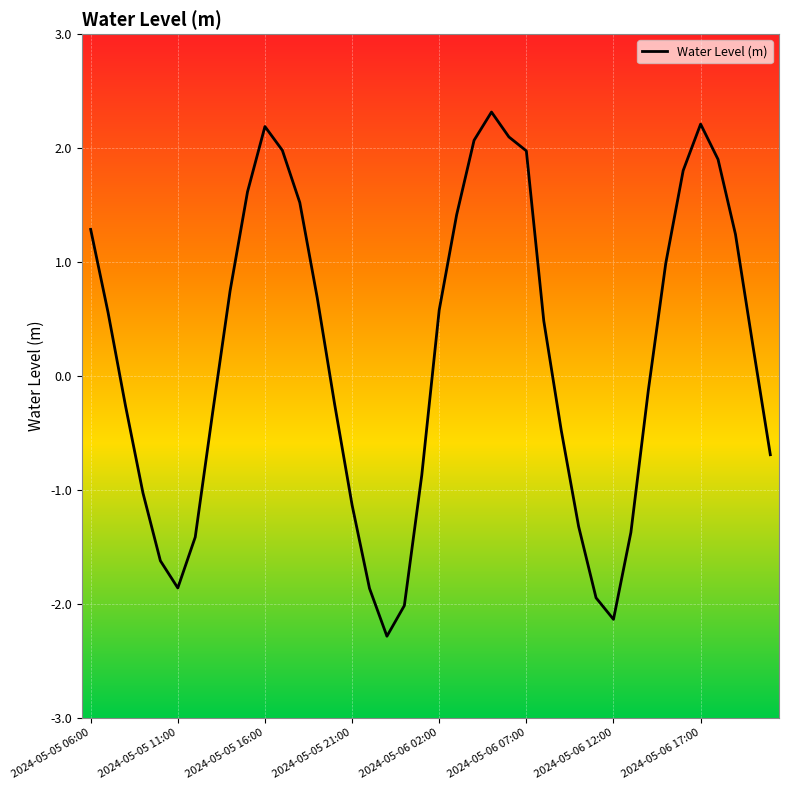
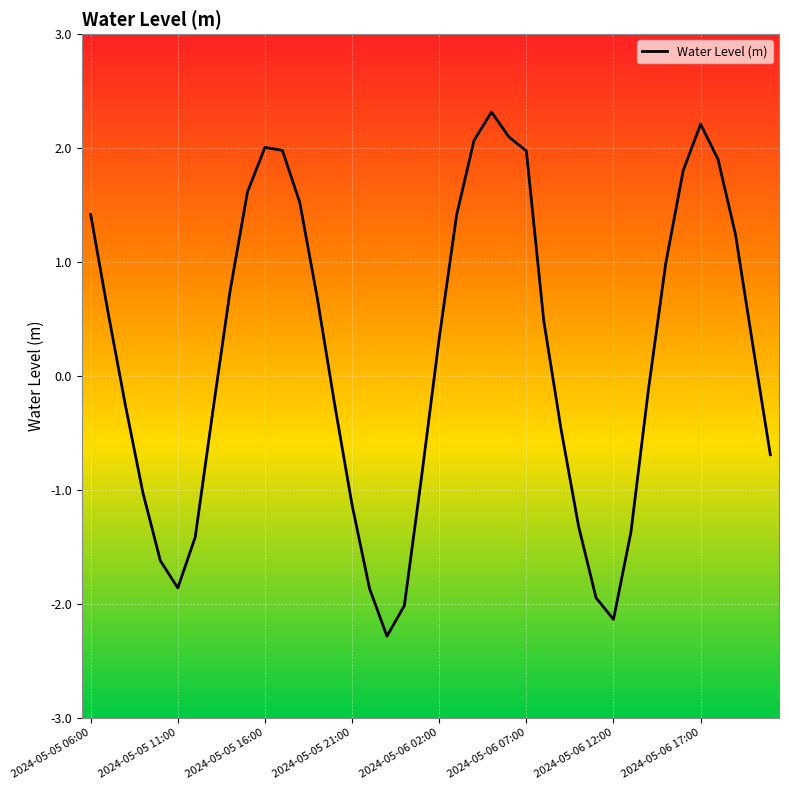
  {
-   "2024-05-05 06:00": 1.29,
+   "2024-05-05 06:00": 1.42,
    "2024-05-05 11:00": -1.86,
-   "2024-05-05 16:00": 2.19,
+   "2024-05-05 16:00": 2.01,
    "2024-05-05 21:00": -1.13,
-   "2024-05-06 02:00": 0.58,
+   "2024-05-06 02:00": 0.33,
    "2024-05-06 07:00": 1.98,
    "2024-05-06 12:00": -2.14,
    "2024-05-06 17:00": 2.21
  }
